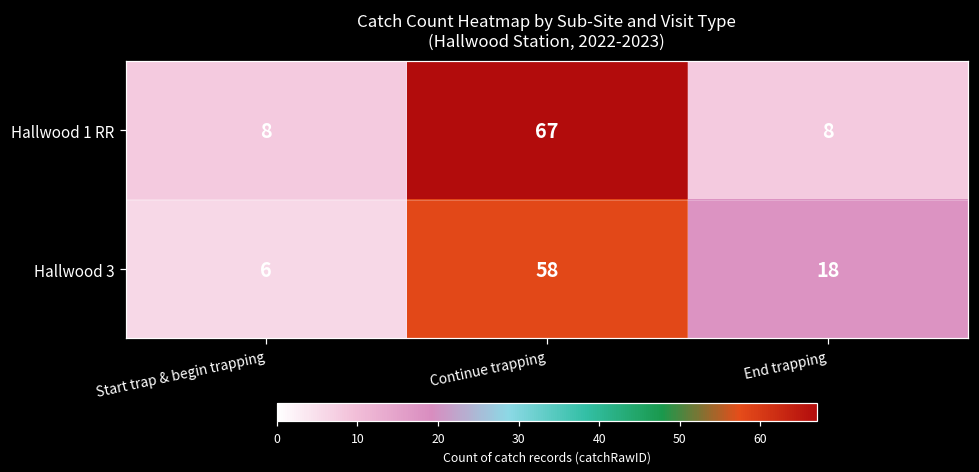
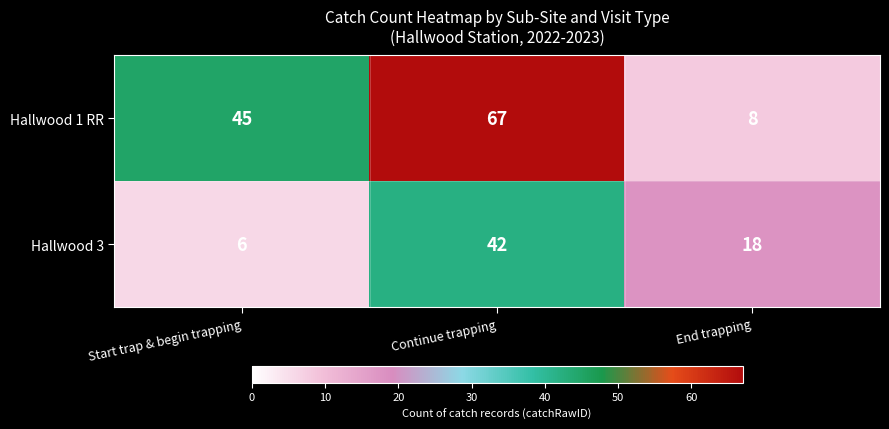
  {
    "Hallwood 1 RR": {
-     "Start trap & begin trapping": 8,
+     "Start trap & begin trapping": 45,
      "Continue trapping": 67,
      "End trapping": 8
    },
    "Hallwood 3": {
-     "Continue trapping": 58,
+     "Continue trapping": 42,
      "End trapping": 18
    }
  }
